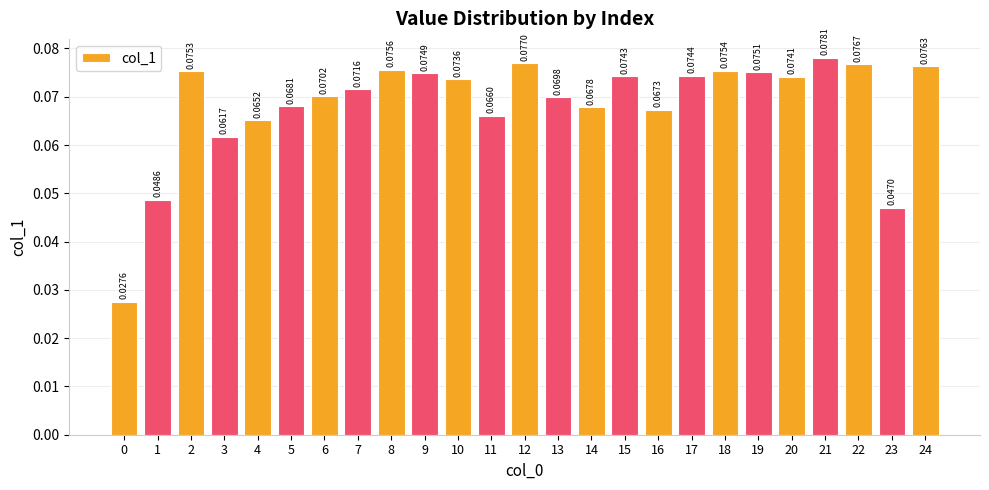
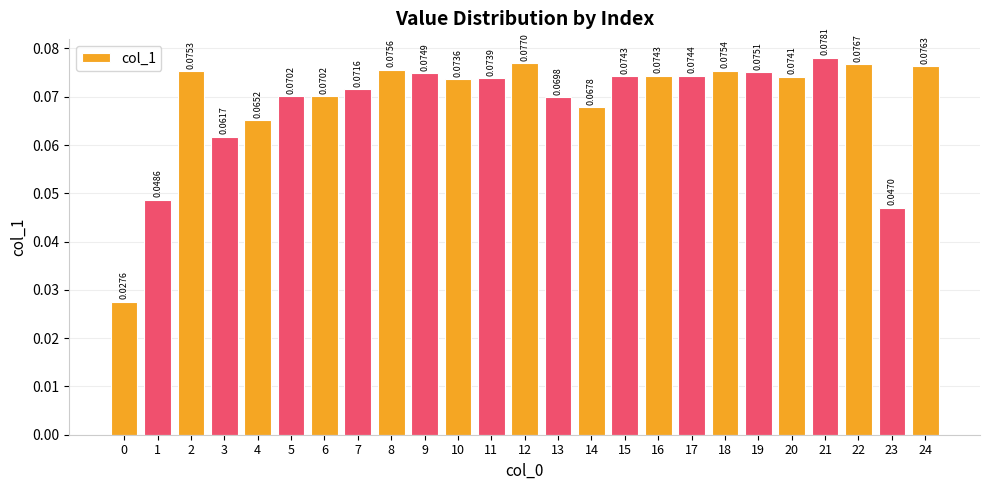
  {
    "0": 0.0276,
    "1": 0.0486,
    "2": 0.0753,
    "3": 0.0617,
    "4": 0.0652,
-   "5": 0.0681,
+   "5": 0.0702,
    "6": 0.0702,
    "7": 0.0716,
    "8": 0.0756,
    "9": 0.0749,
    "10": 0.0736,
-   "11": 0.0660,
+   "11": 0.0739,
    "12": 0.0770,
    "13": 0.0698,
    "14": 0.0678,
    "15": 0.0743,
-   "16": 0.0673,
+   "16": 0.0743,
    "17": 0.0744,
    "18": 0.0754,
    "19": 0.0751,
    "20": 0.0741,
    "21": 0.0781,
    "22": 0.0767,
    "23": 0.0470,
    "24": 0.0763
  }
